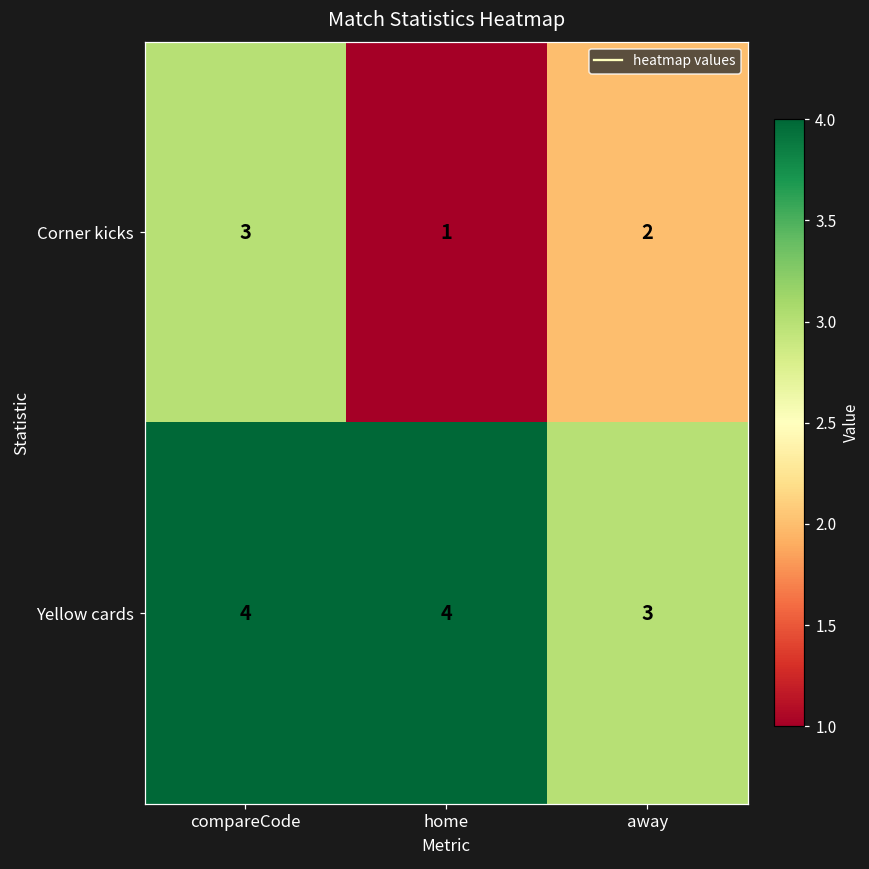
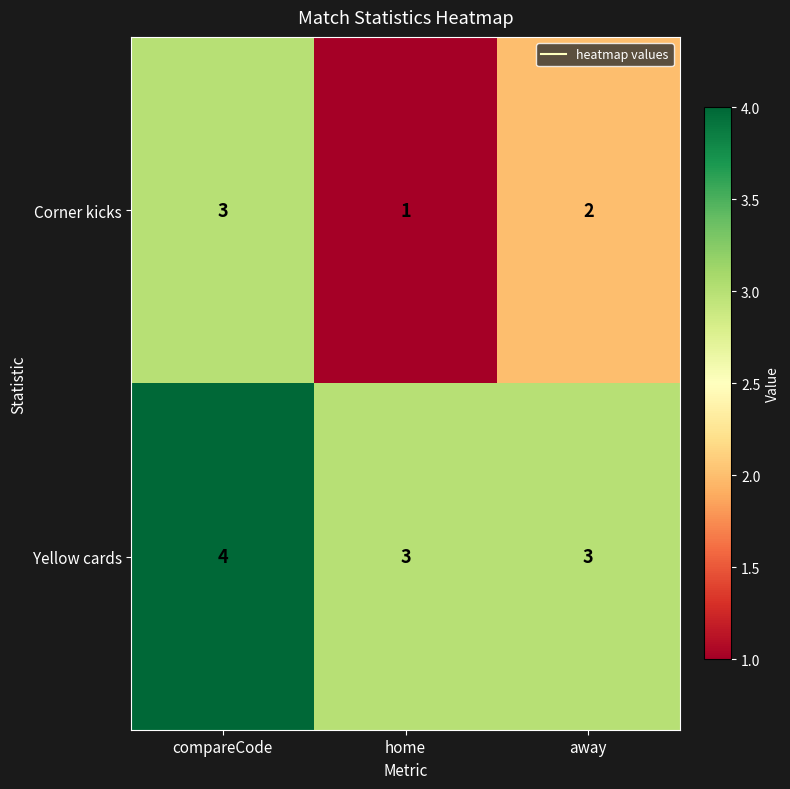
  {
    "Corner kicks": {
      "compareCode": 3,
      "home": 1,
      "away": 2
    },
    "Yellow cards": {
      "compareCode": 4,
-     "home": 4,
+     "home": 3,
      "away": 3
    }
  }
